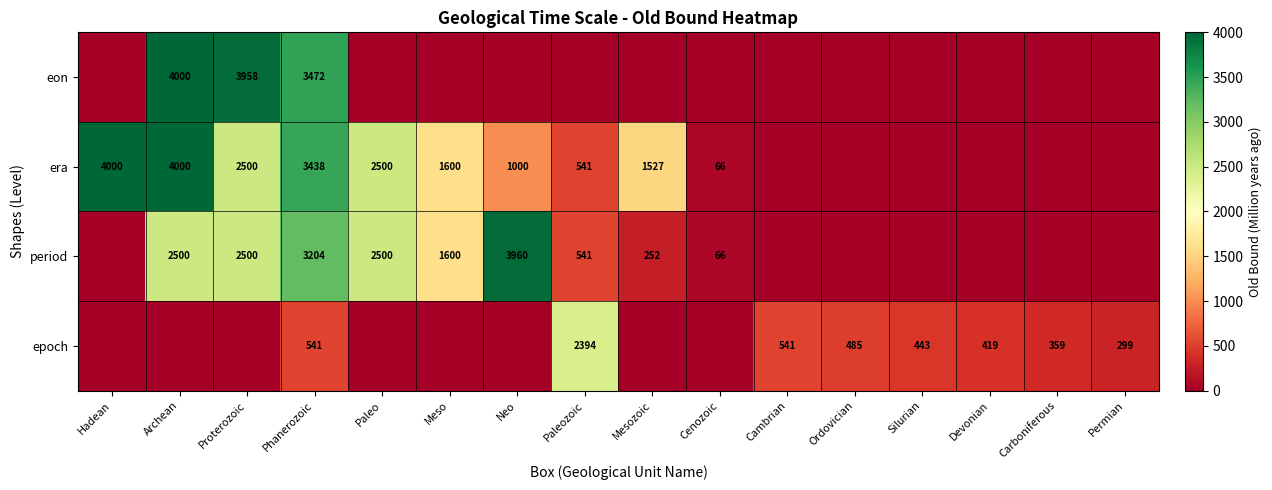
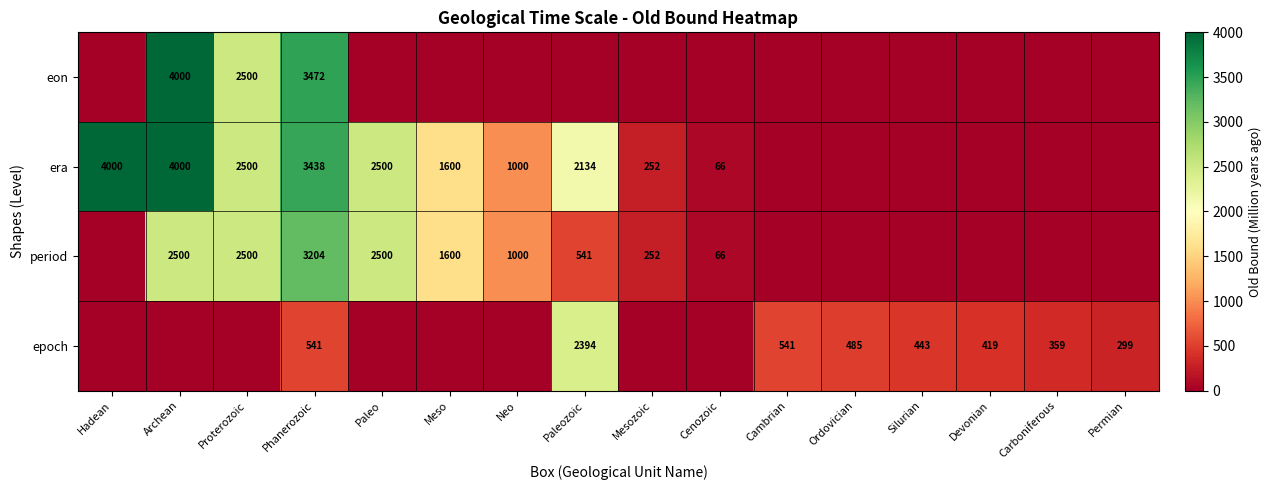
  {
    "eon": {
      "Archean": 4000,
-     "Proterozoic": 3958,
+     "Proterozoic": 2500,
      "Phanerozoic": 3472
    },
    "era": {
      "Hadean": 4000,
      "Archean": 4000,
      "Proterozoic": 2500,
      "Phanerozoic": 3438,
      "Paleo": 2500,
      "Meso": 1600,
      "Neo": 1000,
-     "Paleozoic": 541,
-     "Mesozoic": 1527,
+     "Paleozoic": 2134,
+     "Mesozoic": 252,
      "Cenozoic": 66
    },
    "period": {
      "Archean": 2500,
      "Proterozoic": 2500,
      "Phanerozoic": 3204,
      "Paleo": 2500,
      "Meso": 1600,
-     "Neo": 3960,
+     "Neo": 1000,
      "Paleozoic": 541,
      "Mesozoic": 252,
      "Cenozoic": 66
    },
    "epoch": {
      "Phanerozoic": 541,
      "Paleozoic": 2394,
      "Cambrian": 541,
      "Ordovician": 485,
      "Silurian": 443,
      "Devonian": 419,
      "Carboniferous": 359,
      "Permian": 299
    }
  }
